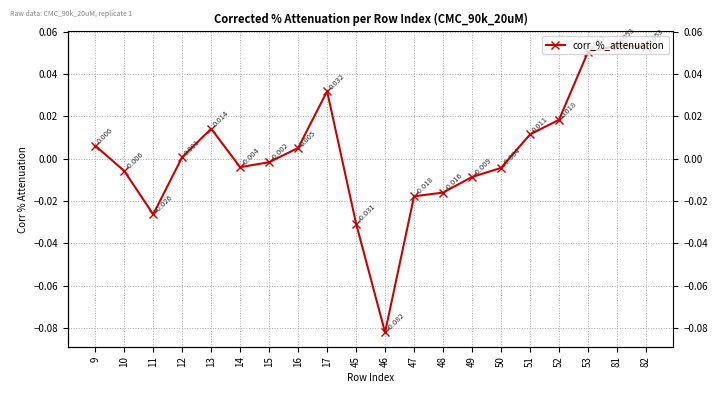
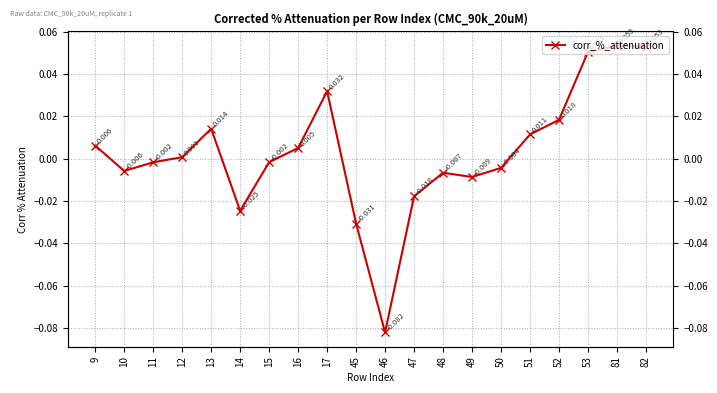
  {
    "9": 0.006,
    "10": -0.006,
-   "11": -0.026,
+   "11": -0.002,
    "12": 0.001,
    "13": 0.014,
-   "14": -0.004,
+   "14": -0.025,
    "15": -0.002,
    "16": 0.005,
    "17": 0.032,
    "45": -0.031,
    "46": -0.082,
    "47": -0.018,
-   "48": -0.016,
+   "48": -0.007,
    "49": -0.009,
    "50": -0.004,
    "51": 0.011,
    "52": 0.018
  }
